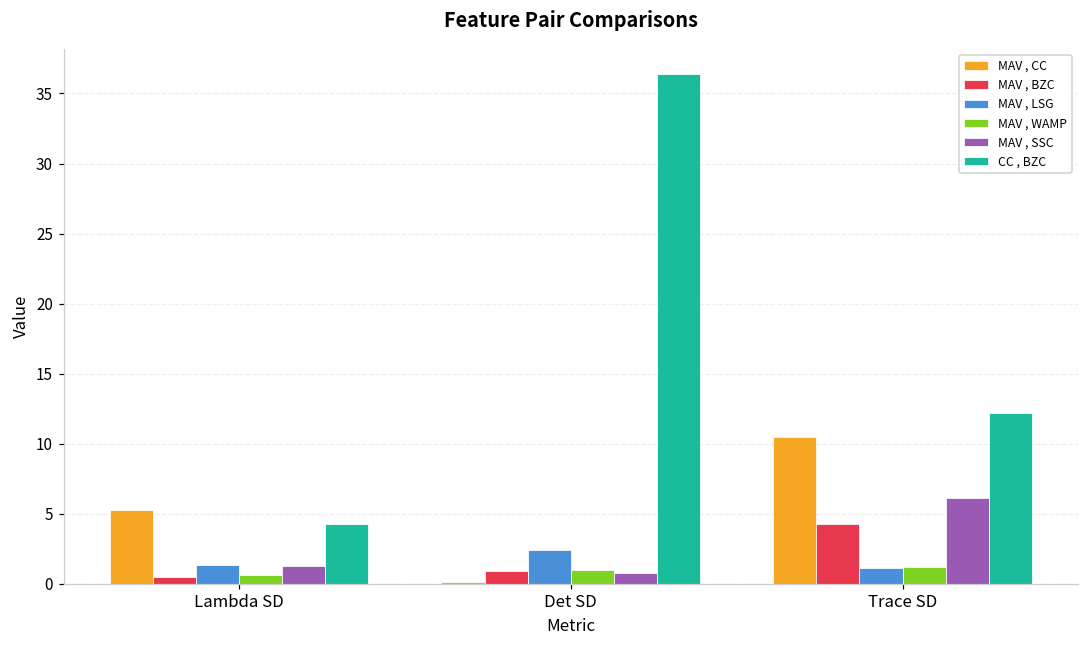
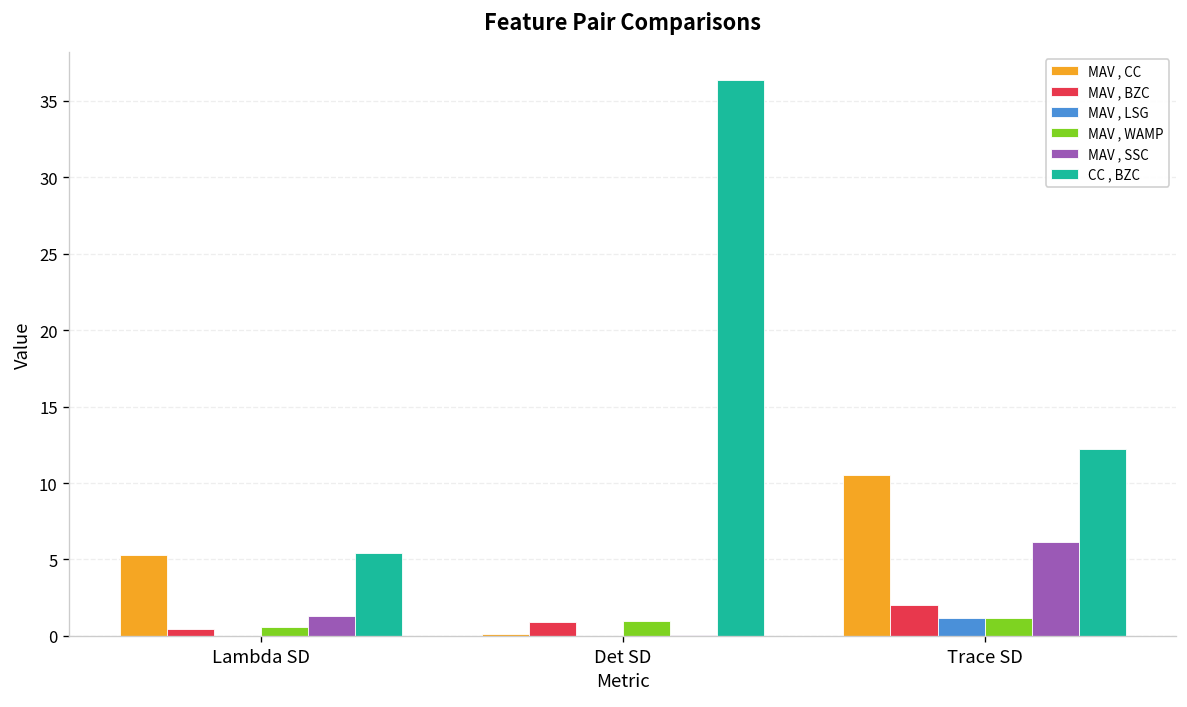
  {
    "MAV , CC": {
      "Lambda SD": 5.3,
      "Trace SD": 10.5
    },
    "MAV , BZC": {
      "Lambda SD": 0.5,
      "Det SD": 0.9,
-     "Trace SD": 4.2
+     "Trace SD": 2.0
    },
    "MAV , LSG": {
-     "Lambda SD": 1.3,
-     "Det SD": 2.4,
+     "Lambda SD": 0.0,
+     "Det SD": 0.0,
      "Trace SD": 1.1
    },
    "MAV , WAMP": {
      "Lambda SD": 0.6,
      "Det SD": 1.0,
      "Trace SD": 1.2
    },
    "MAV , SSC": {
      "Lambda SD": 1.3,
-     "Det SD": 0.8,
+     "Det SD": 0.1,
      "Trace SD": 6.1
    },
    "CC , BZC": {
-     "Lambda SD": 4.3,
+     "Lambda SD": 5.4,
      "Det SD": 36.4,
      "Trace SD": 12.2
    }
  }
